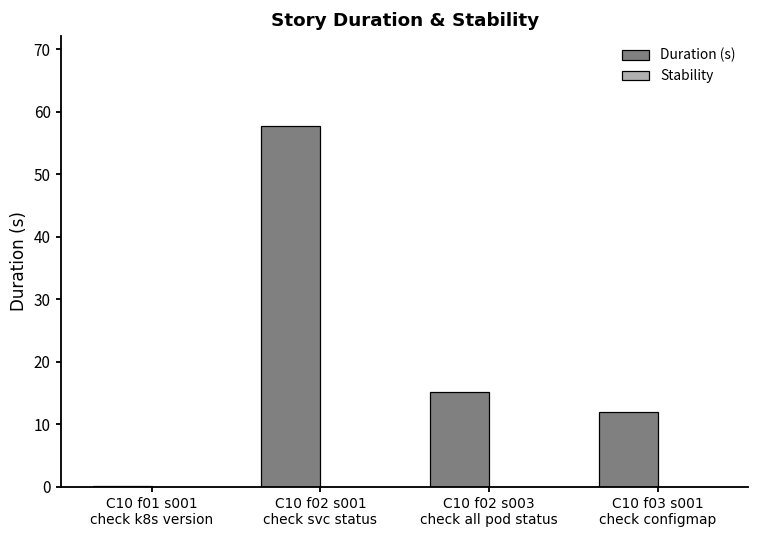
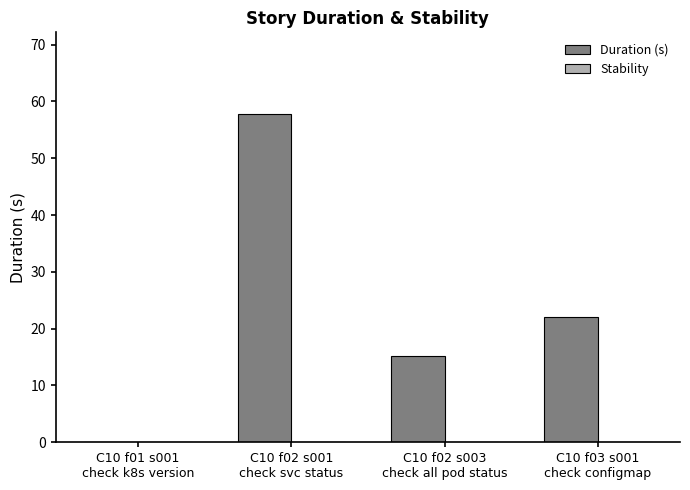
  {
    "Duration (s)": {
      "C10 f02 s001 check svc status": 58,
      "C10 f02 s003 check all pod status": 15,
-     "C10 f03 s001 check configmap": 12
+     "C10 f03 s001 check configmap": 22
    },
    "Stability": {
      "C10 f01 s001 check k8s version": 0,
      "C10 f02 s001 check svc status": 0,
      "C10 f02 s003 check all pod status": 0,
      "C10 f03 s001 check configmap": 0
    }
  }
